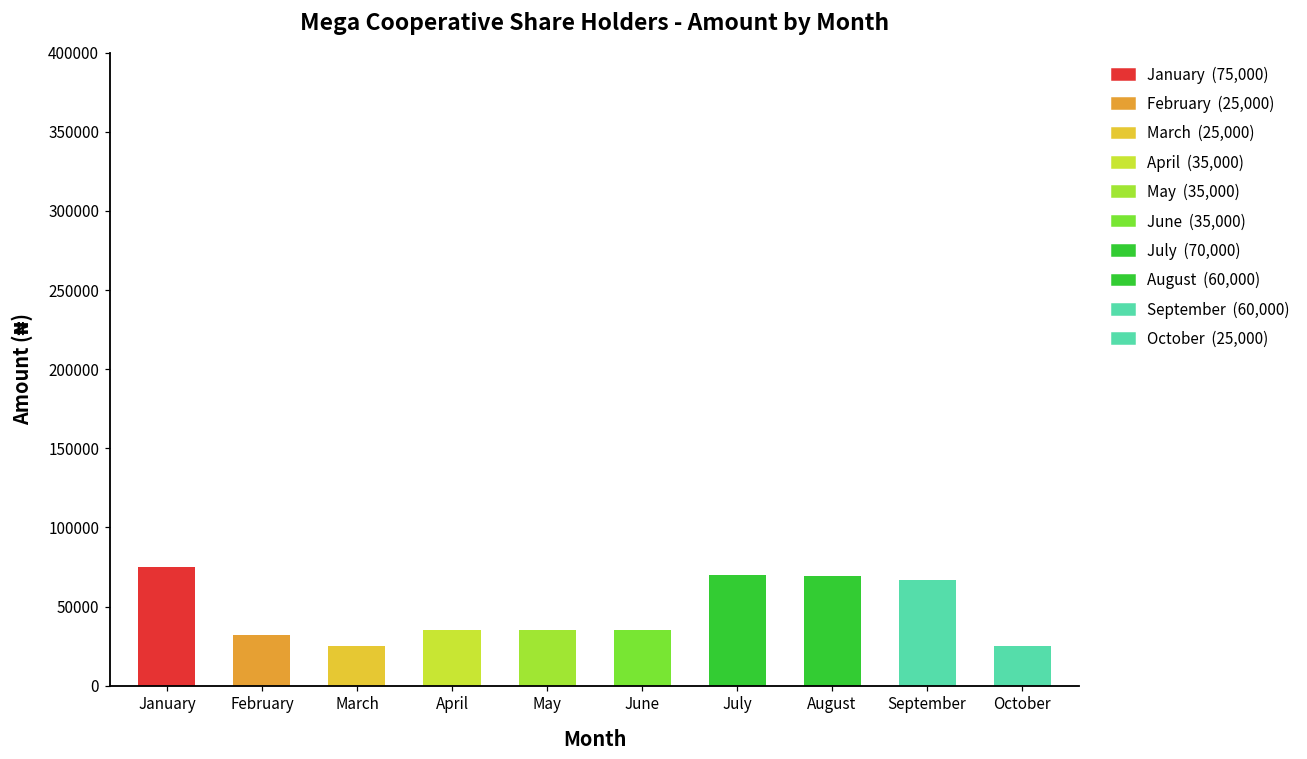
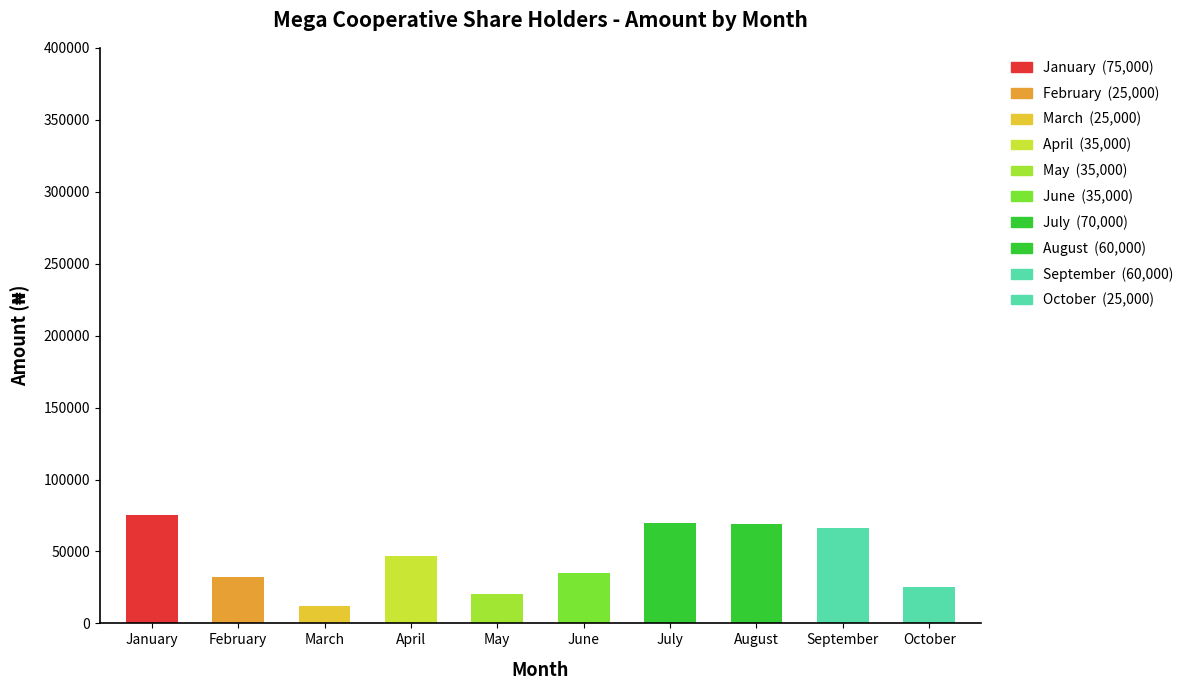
  {
    "January": 75000,
    "February": 32000,
-   "March": 25000,
-   "April": 35000,
-   "May": 35000,
+   "March": 12000,
+   "April": 47000,
+   "May": 20000,
    "June": 35000,
    "July": 70000,
    "August": 69000,
    "September": 67000,
    "October": 25000
  }
